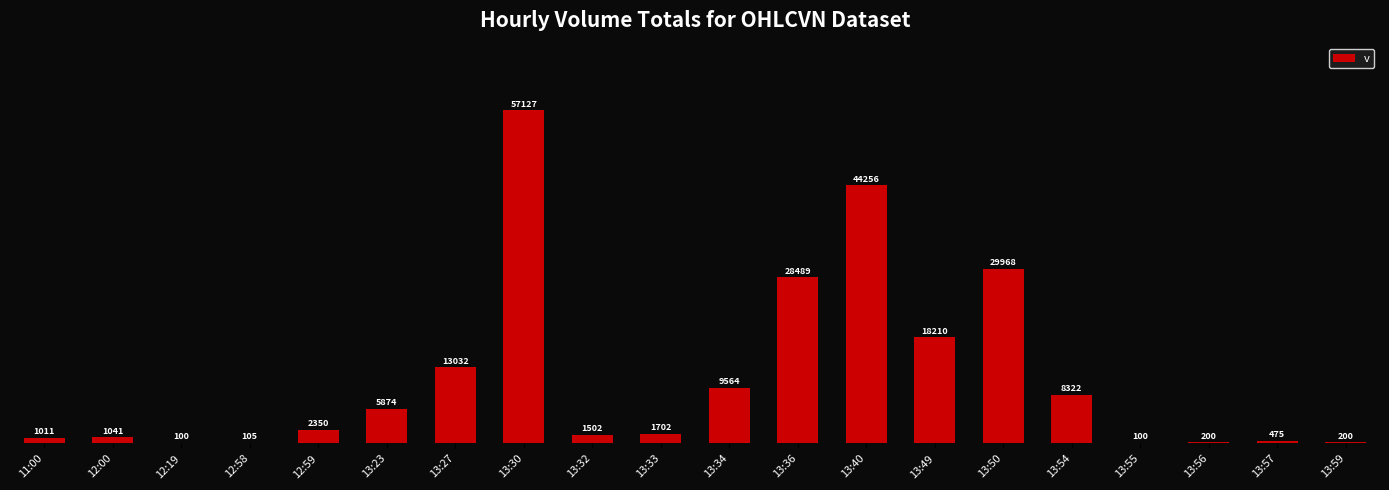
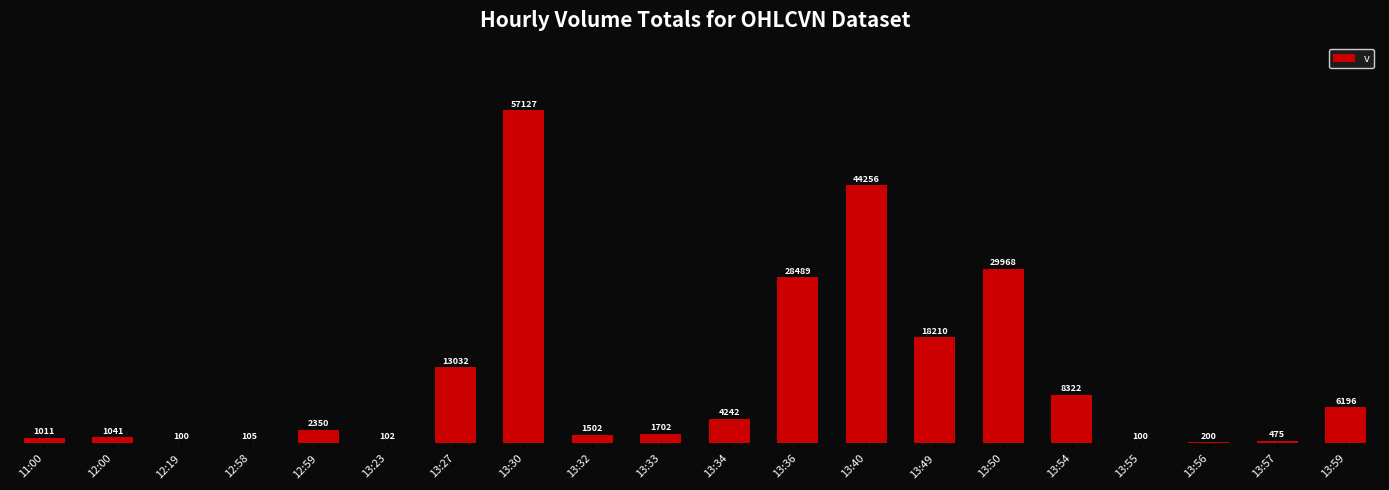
  {
    "11:00": 1011,
    "12:00": 1041,
    "12:19": 100,
    "12:58": 105,
    "12:59": 2350,
-   "13:23": 5874,
+   "13:23": 102,
    "13:27": 13032,
    "13:30": 57127,
    "13:32": 1502,
    "13:33": 1702,
-   "13:34": 9564,
+   "13:34": 4242,
    "13:36": 28489,
    "13:40": 44256,
    "13:49": 18210,
    "13:50": 29968,
    "13:54": 8322,
    "13:55": 100,
    "13:56": 200,
    "13:57": 475,
-   "13:59": 200
+   "13:59": 6196
  }
